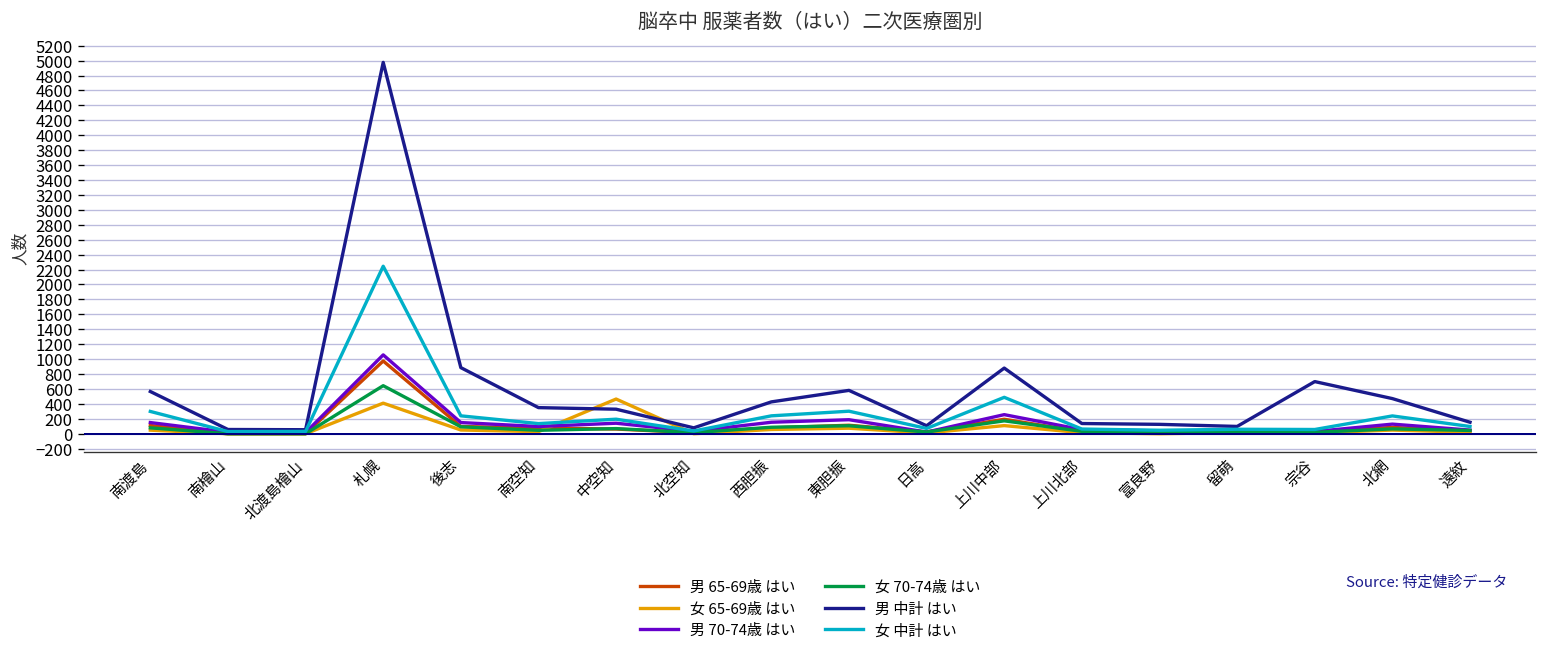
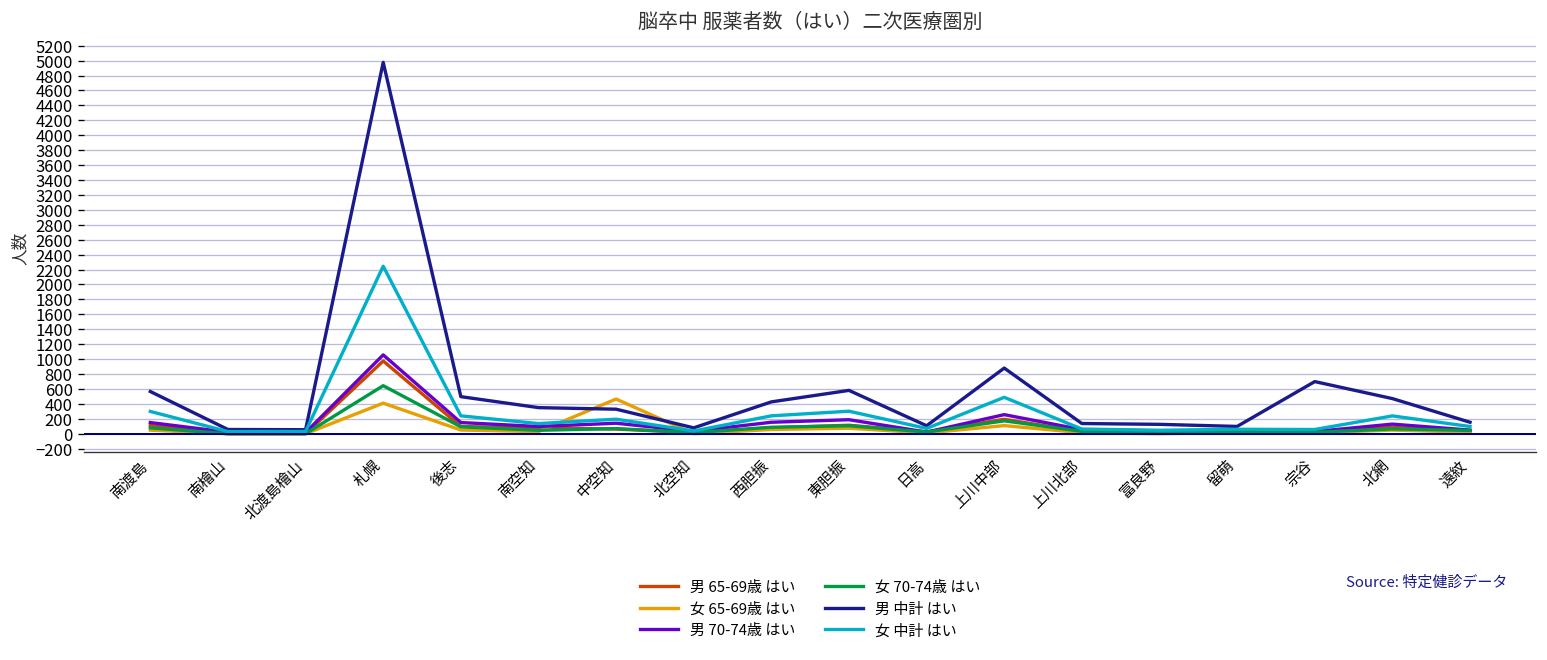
  {
    "男 65-69歳 はい": {
      "札幌": 1000
    },
    "女 65-69歳 はい": {
      "札幌": 400,
      "後志": 100,
      "中空知": 500,
      "上川中部": 100
    },
    "男 70-74歳 はい": {
      "札幌": 1100,
      "後志": 200,
      "中空知": 100,
      "西胆振": 200,
      "東胆振": 200,
      "上川中部": 300,
      "北網": 100
    },
    "女 70-74歳 はい": {
      "札幌": 600
    },
    "男 中計 はい": {
      "南渡島": 600,
      "札幌": 5000,
-     "後志": 900,
+     "後志": 500,
      "南空知": 400,
      "中空知": 300,
      "北空知": 100,
      "西胆振": 400,
      "東胆振": 600,
      "上川中部": 900,
      "上川北部": 100,
      "富良野": 100,
      "宗谷": 700,
      "北網": 500,
      "遠紋": 200
    },
    "女 中計 はい": {
      "南渡島": 300,
      "札幌": 2200,
      "後志": 200,
      "中空知": 200,
      "西胆振": 200,
      "東胆振": 300,
      "上川中部": 500,
      "北網": 200,
      "遠紋": 100
    }
  }
